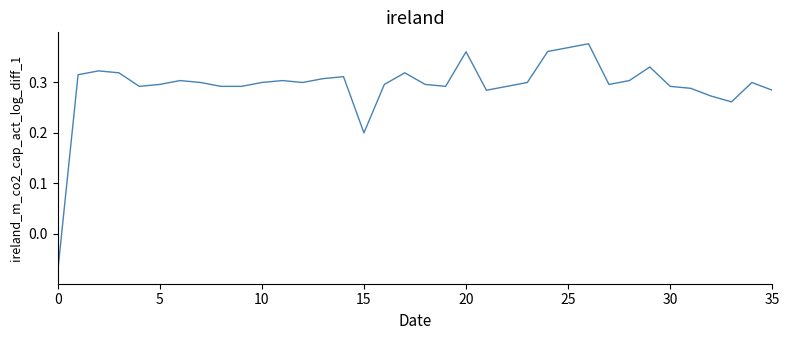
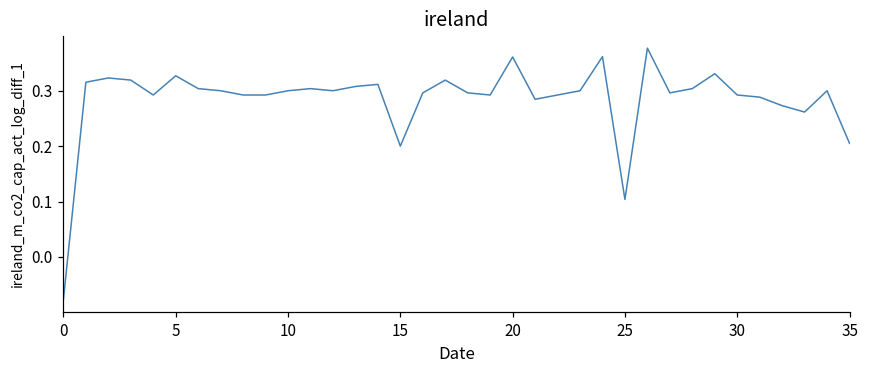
  {
    "0": -0.08,
-   "5": 0.30,
+   "5": 0.33,
    "10": 0.30,
    "15": 0.20,
    "20": 0.36,
-   "25": 0.37,
+   "25": 0.10,
    "30": 0.29,
-   "35": 0.28
+   "35": 0.20
  }
